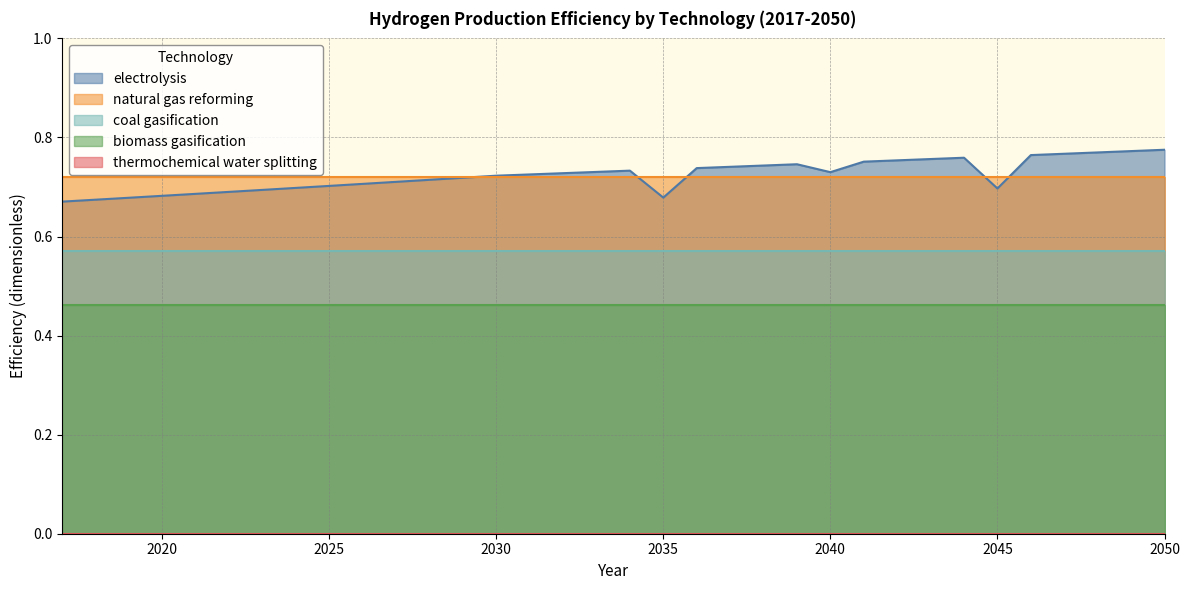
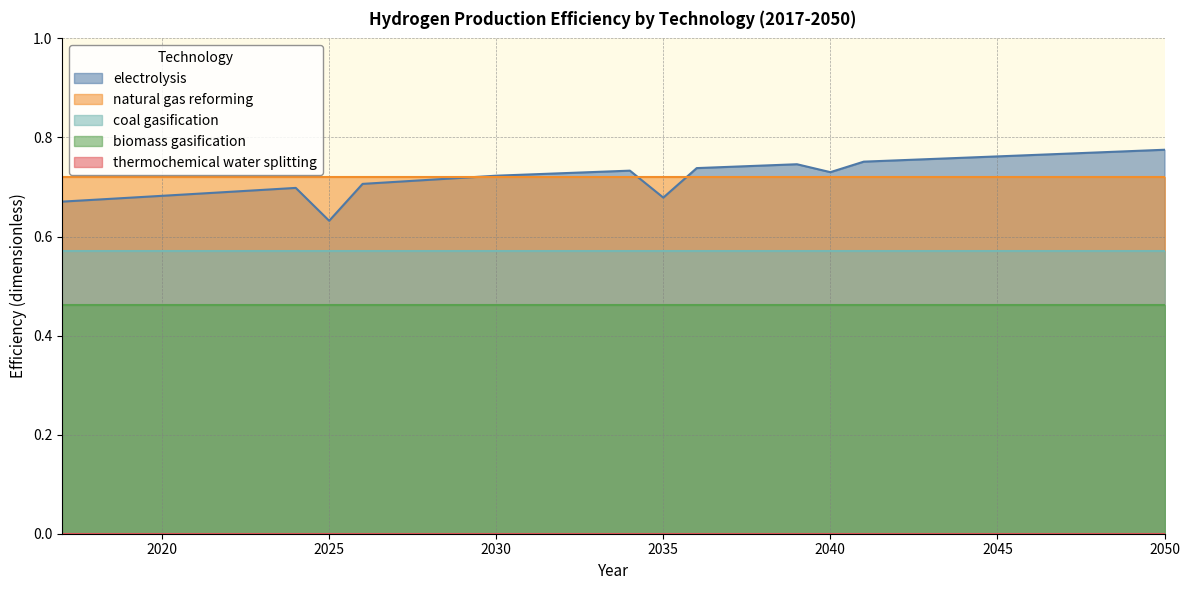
  {
    "electrolysis": {
      "2020": 0.68,
-     "2025": 0.70,
+     "2025": 0.63,
      "2035": 0.68,
      "2040": 0.73,
-     "2045": 0.70,
+     "2045": 0.76,
      "2050": 0.78
    },
    "natural gas reforming": {
      "2020": 0.72,
      "2025": 0.72,
      "2035": 0.72,
      "2040": 0.72,
      "2045": 0.72,
      "2050": 0.72
    },
    "coal gasification": {
      "2020": 0.57,
      "2025": 0.57,
      "2030": 0.57,
      "2035": 0.57,
      "2040": 0.57,
      "2045": 0.57,
      "2050": 0.57
    },
    "biomass gasification": {
      "2020": 0.46,
      "2025": 0.46,
      "2030": 0.46,
      "2035": 0.46,
      "2040": 0.46,
      "2045": 0.46,
      "2050": 0.46
    },
    "thermochemical water splitting": {
      "2020": 0.00,
      "2025": 0.00,
      "2030": 0.00,
      "2035": 0.00,
      "2040": 0.00,
      "2045": 0.00,
      "2050": 0.00
    }
  }
